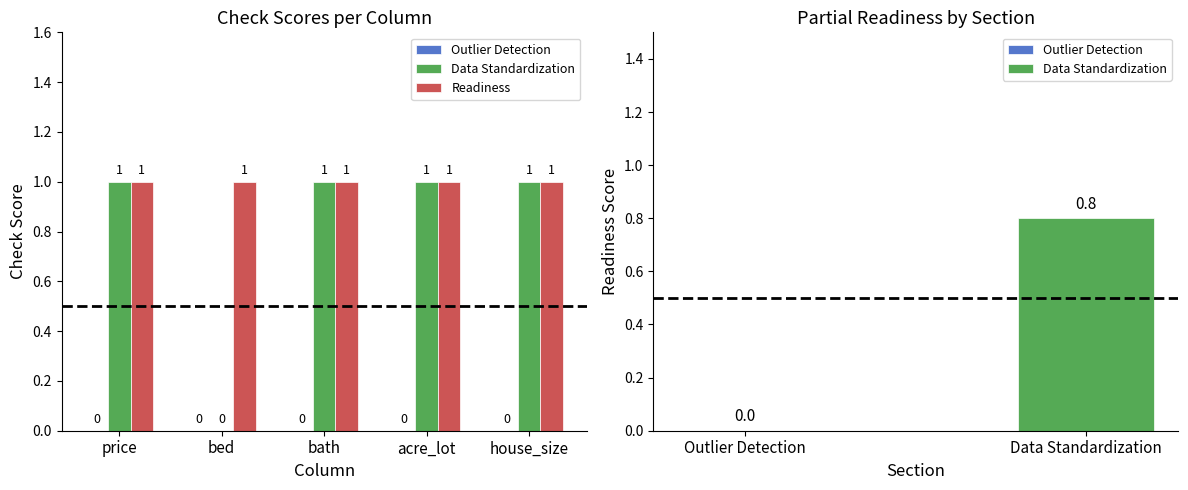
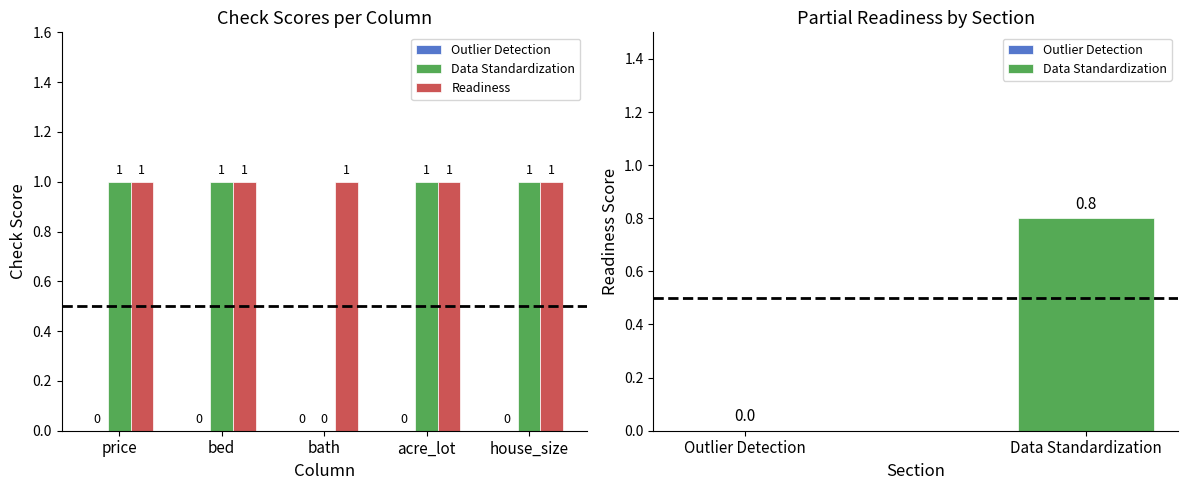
  {
    "Check Scores per Column": {
      "Outlier Detection": {
        "price": 0,
        "bed": 0,
        "bath": 0,
        "acre_lot": 0,
        "house_size": 0
      },
      "Data Standardization": {
        "price": 1,
-       "bed": 0,
-       "bath": 1,
+       "bed": 1,
+       "bath": 0,
        "acre_lot": 1,
        "house_size": 1
      },
      "Readiness": {
        "price": 1,
        "bed": 1,
        "bath": 1,
        "acre_lot": 1,
        "house_size": 1
      }
    },
    "Partial Readiness by Section": {
      "Outlier Detection": 0.0,
      "Data Standardization": 0.8
    }
  }
